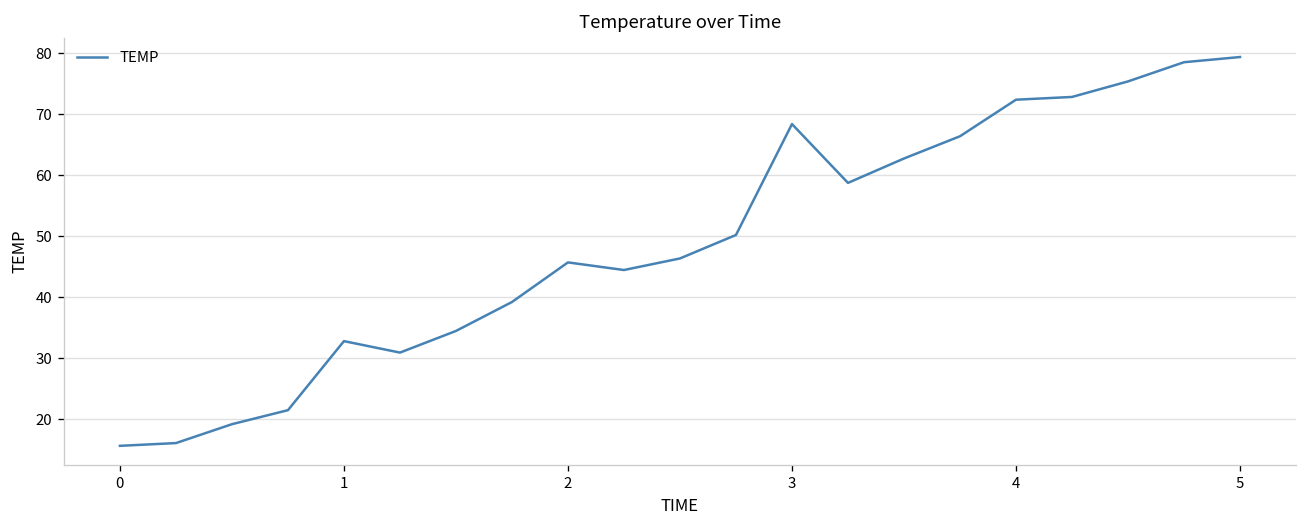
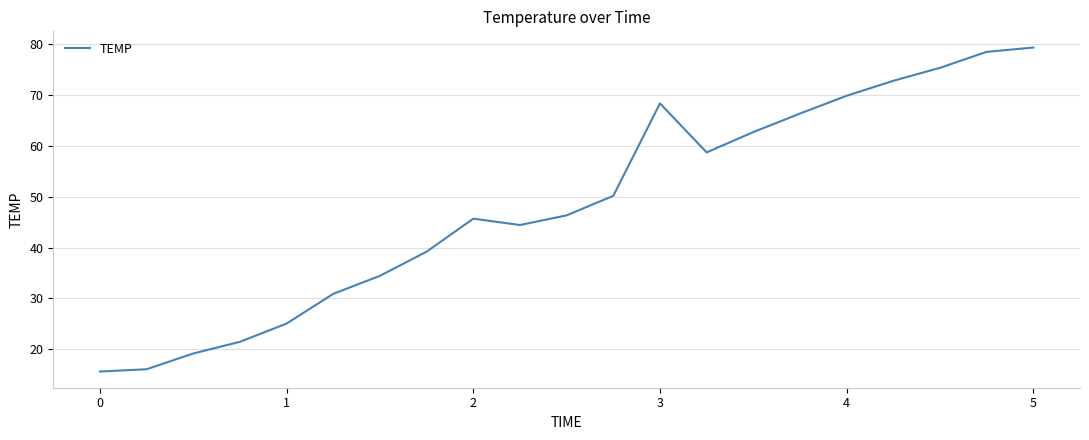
  {
    "0": 16,
-   "1": 33,
+   "1": 25,
    "2": 46,
    "3": 68,
-   "4": 72,
+   "4": 70,
    "5": 79
  }
